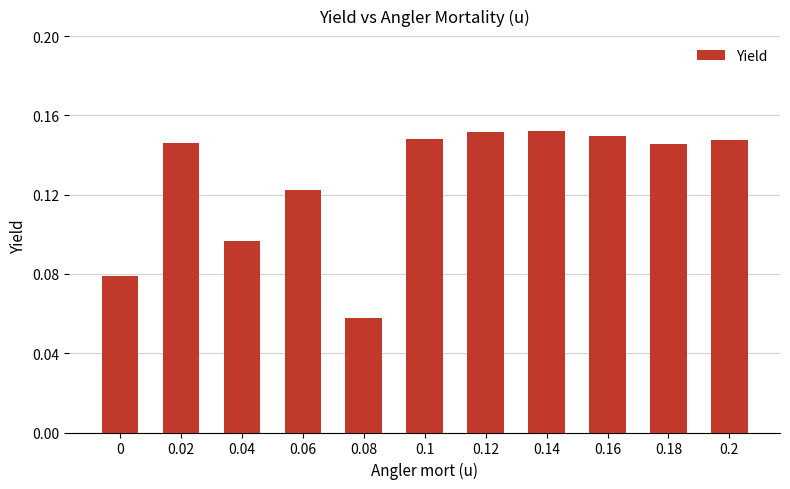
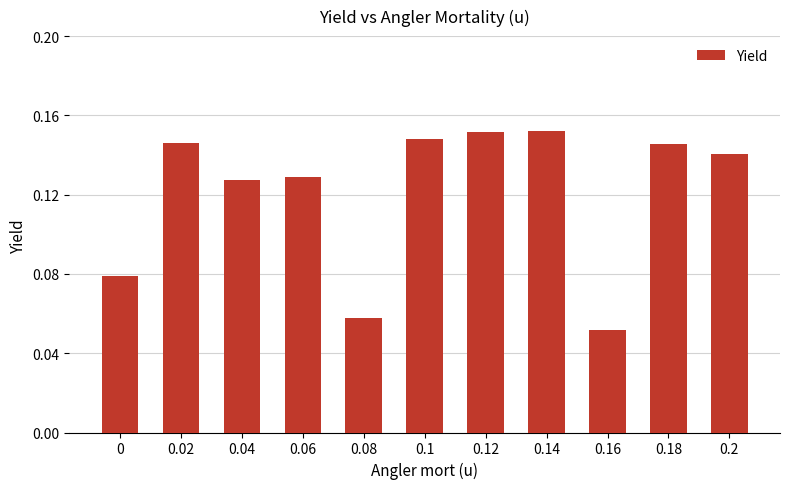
  {
    "0": 0.079,
    "0.02": 0.146,
-   "0.04": 0.097,
-   "0.06": 0.123,
+   "0.04": 0.127,
+   "0.06": 0.129,
    "0.08": 0.058,
    "0.1": 0.148,
    "0.12": 0.152,
    "0.14": 0.152,
-   "0.16": 0.150,
+   "0.16": 0.052,
    "0.18": 0.146,
-   "0.2": 0.148
+   "0.2": 0.140
  }
